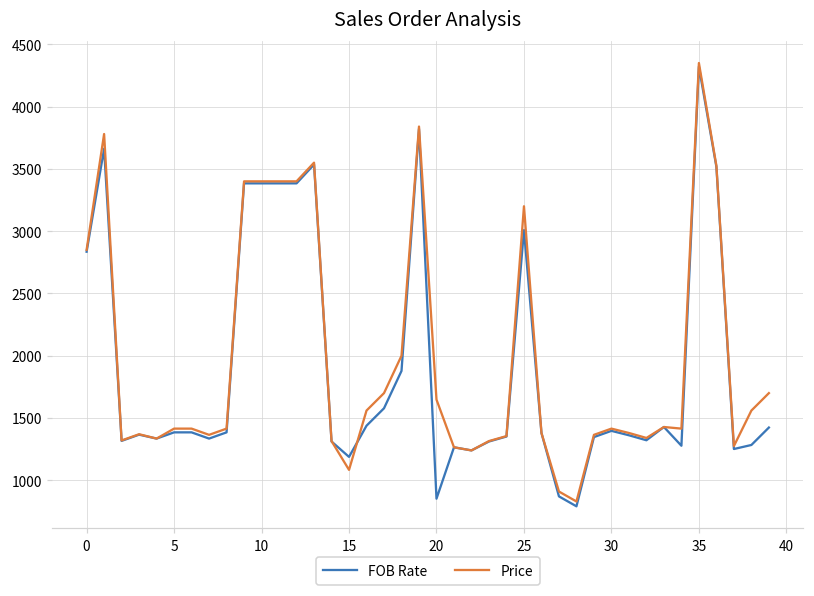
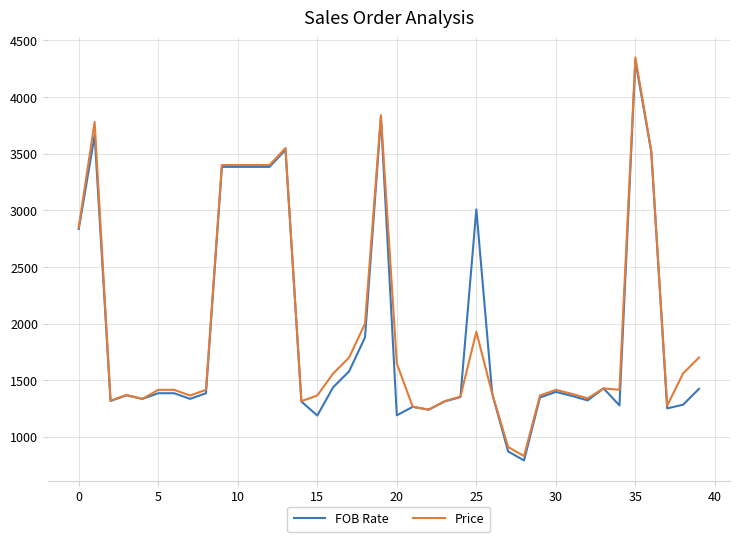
  {
    "FOB Rate": {
      "5": 1390,
      "15": 1190,
-     "20": 850,
+     "20": 1190,
      "25": 3010,
      "35": 4320
    },
    "Price": {
      "5": 1420,
-     "15": 1080,
+     "15": 1370,
      "20": 1650,
-     "25": 3200,
+     "25": 1930,
      "35": 4350
    }
  }
